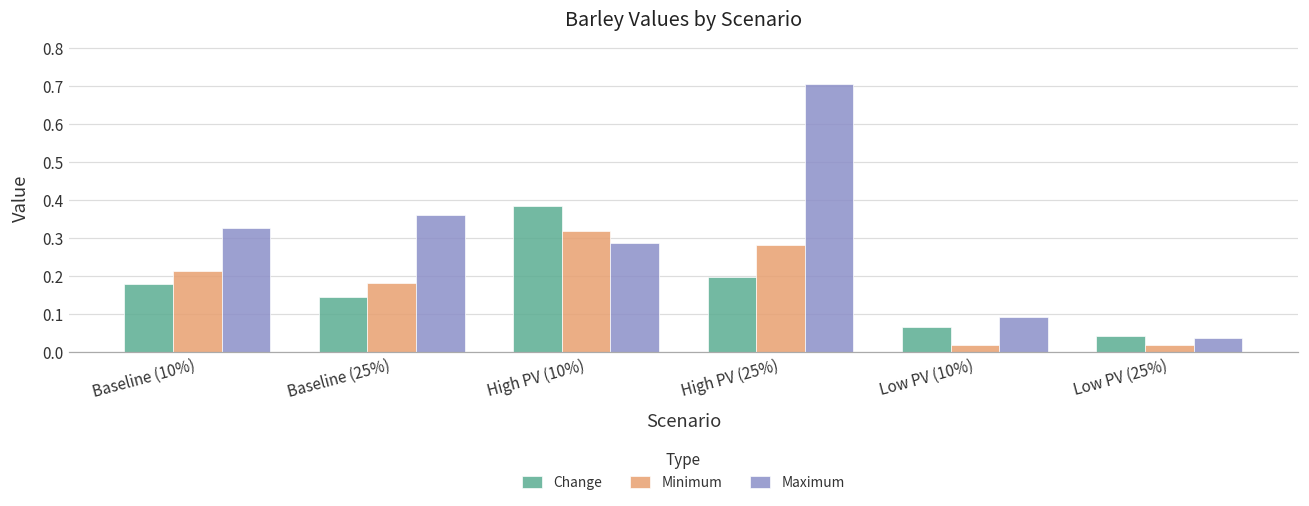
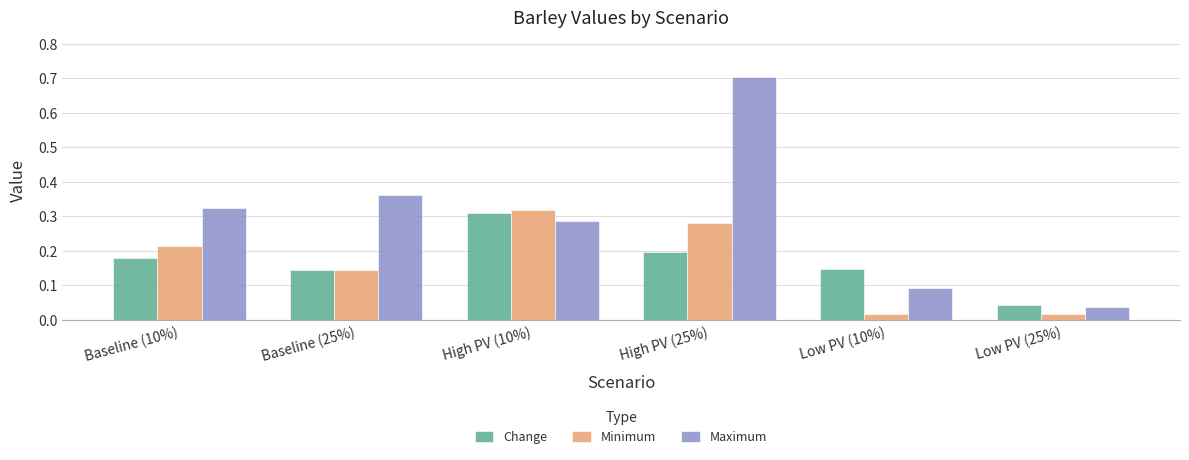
  {
    "Change": {
      "Baseline (10%)": 0.18,
      "Baseline (25%)": 0.15,
-     "High PV (10%)": 0.39,
+     "High PV (10%)": 0.31,
      "High PV (25%)": 0.20,
-     "Low PV (10%)": 0.06,
+     "Low PV (10%)": 0.15,
      "Low PV (25%)": 0.04
    },
    "Minimum": {
      "Baseline (10%)": 0.21,
-     "Baseline (25%)": 0.18,
+     "Baseline (25%)": 0.15,
      "High PV (10%)": 0.32,
      "High PV (25%)": 0.28,
      "Low PV (10%)": 0.02,
      "Low PV (25%)": 0.02
    },
    "Maximum": {
      "Baseline (10%)": 0.33,
      "Baseline (25%)": 0.36,
      "High PV (10%)": 0.29,
      "High PV (25%)": 0.70,
      "Low PV (10%)": 0.09,
      "Low PV (25%)": 0.04
    }
  }
